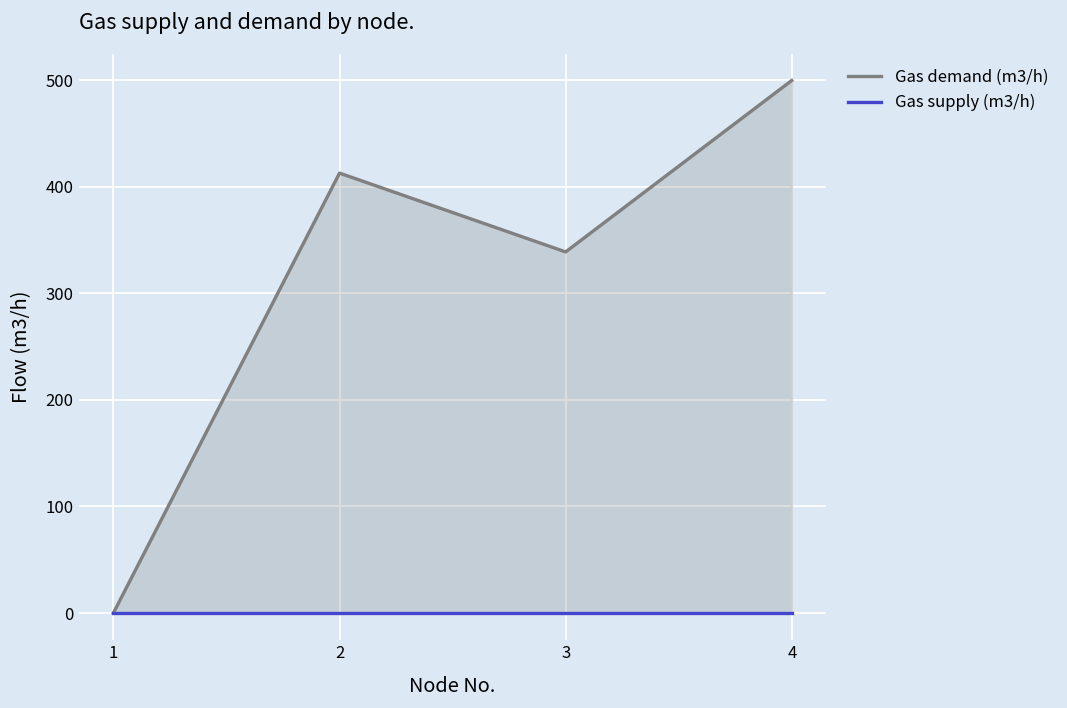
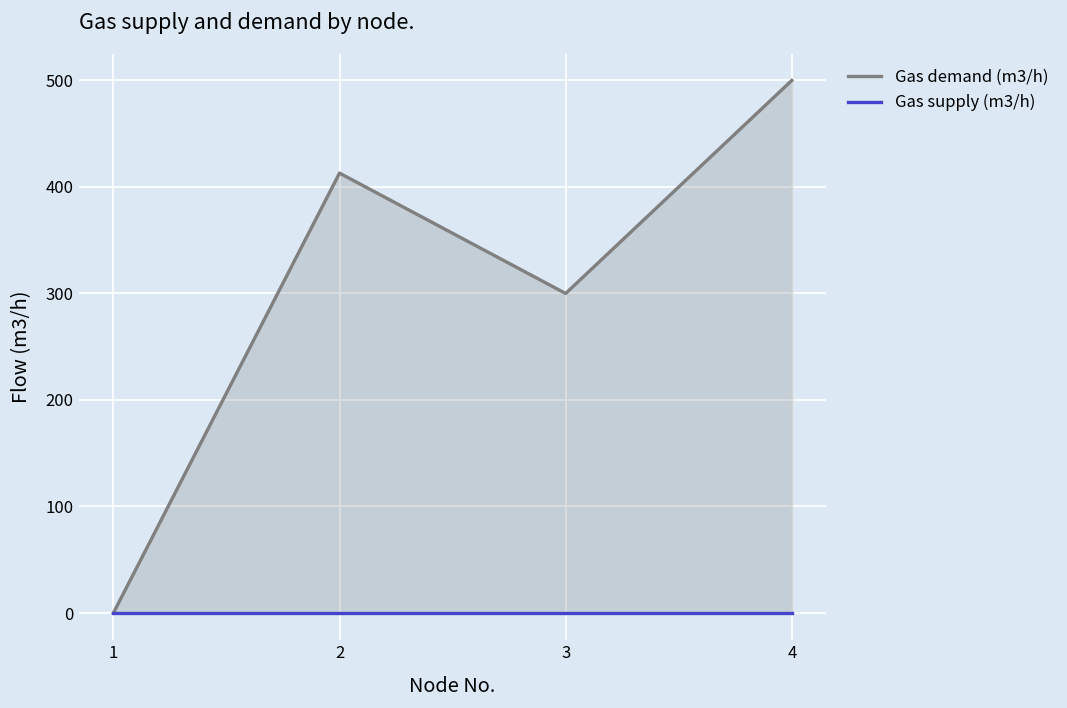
  {
    "Gas demand (m3/h)": {
      "2": 410,
-     "3": 340,
+     "3": 300,
      "4": 500
    },
    "Gas supply (m3/h)": {
      "2": 0,
      "3": 0,
      "4": 0
    }
  }
